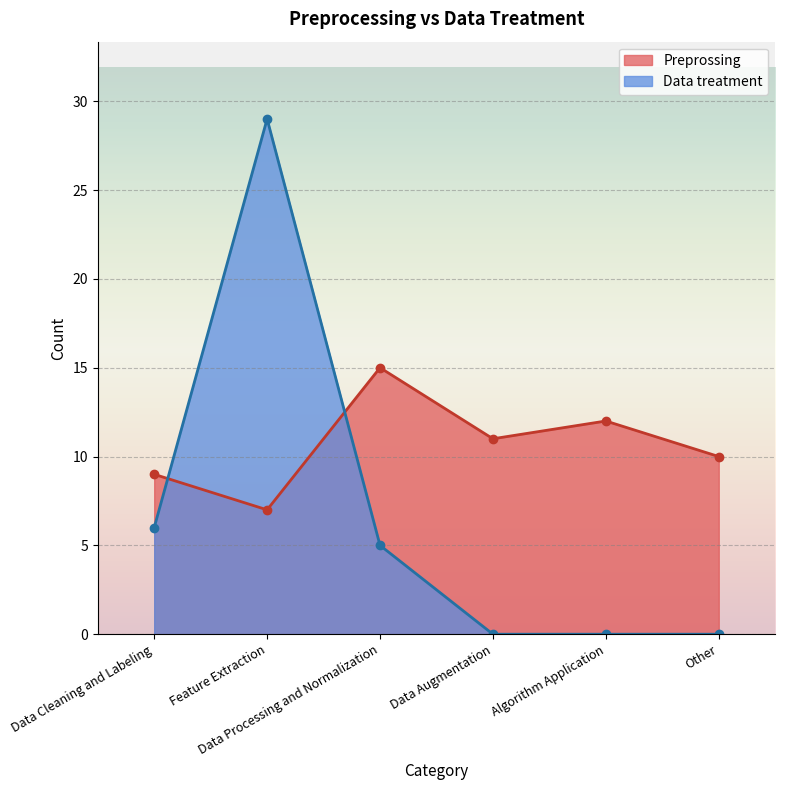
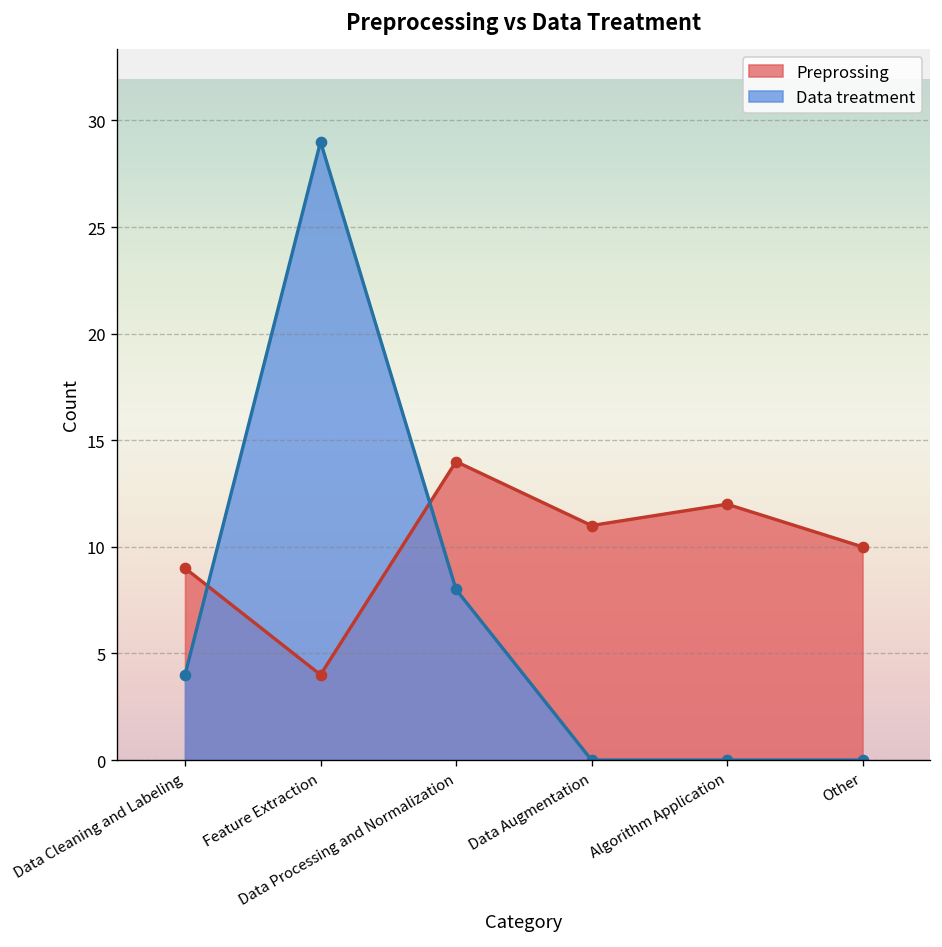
  {
    "Preprossing": {
      "Data Cleaning and Labeling": 9,
-     "Feature Extraction": 7,
-     "Data Processing and Normalization": 15,
+     "Feature Extraction": 4,
+     "Data Processing and Normalization": 14,
      "Data Augmentation": 11,
      "Algorithm Application": 12,
      "Other": 10
    },
    "Data treatment": {
-     "Data Cleaning and Labeling": 6,
+     "Data Cleaning and Labeling": 4,
      "Feature Extraction": 29,
-     "Data Processing and Normalization": 5,
+     "Data Processing and Normalization": 8,
      "Data Augmentation": 0,
      "Algorithm Application": 0,
      "Other": 0
    }
  }
